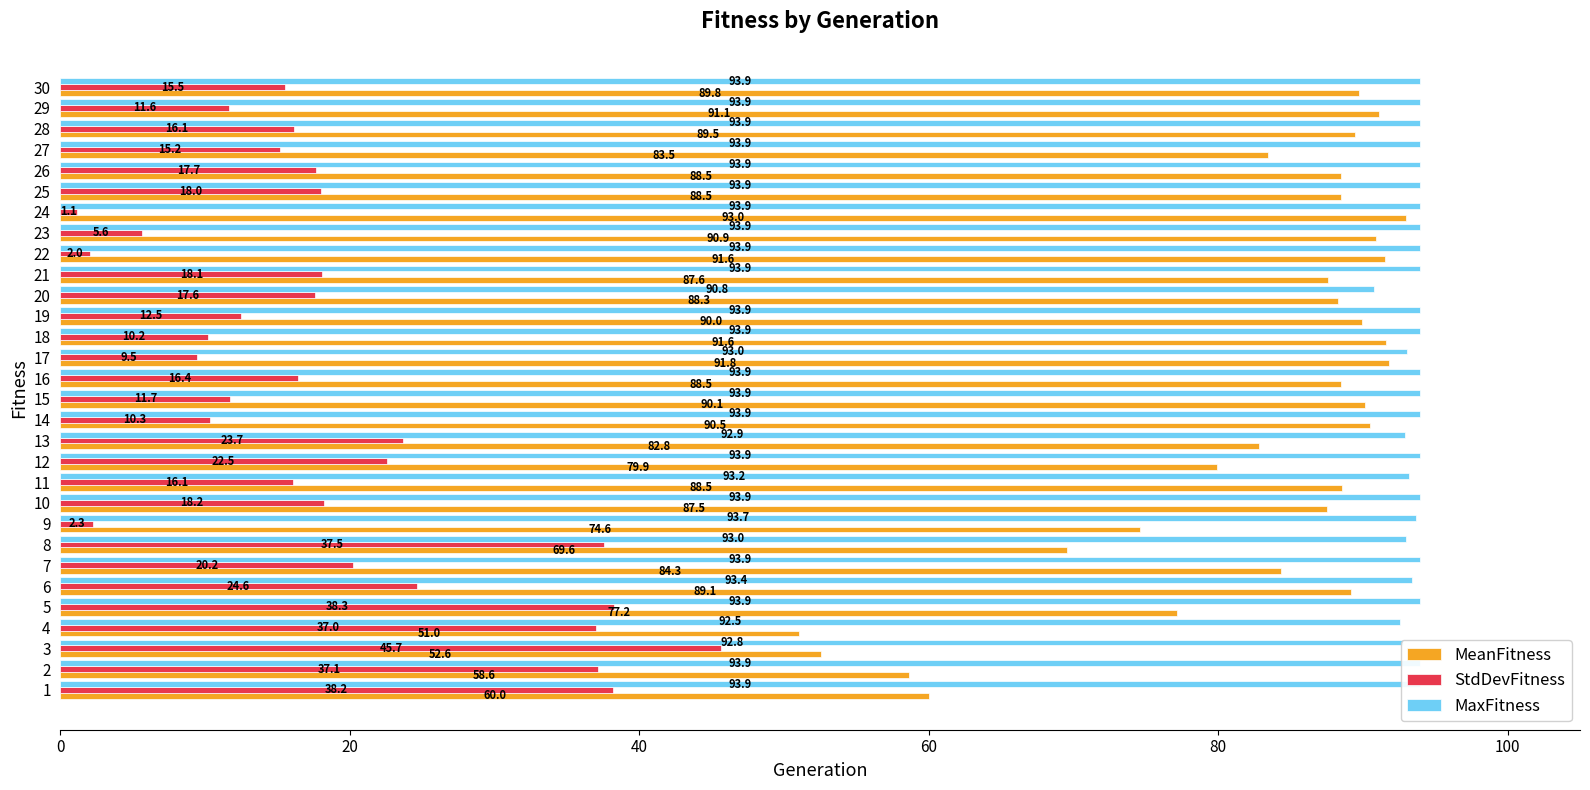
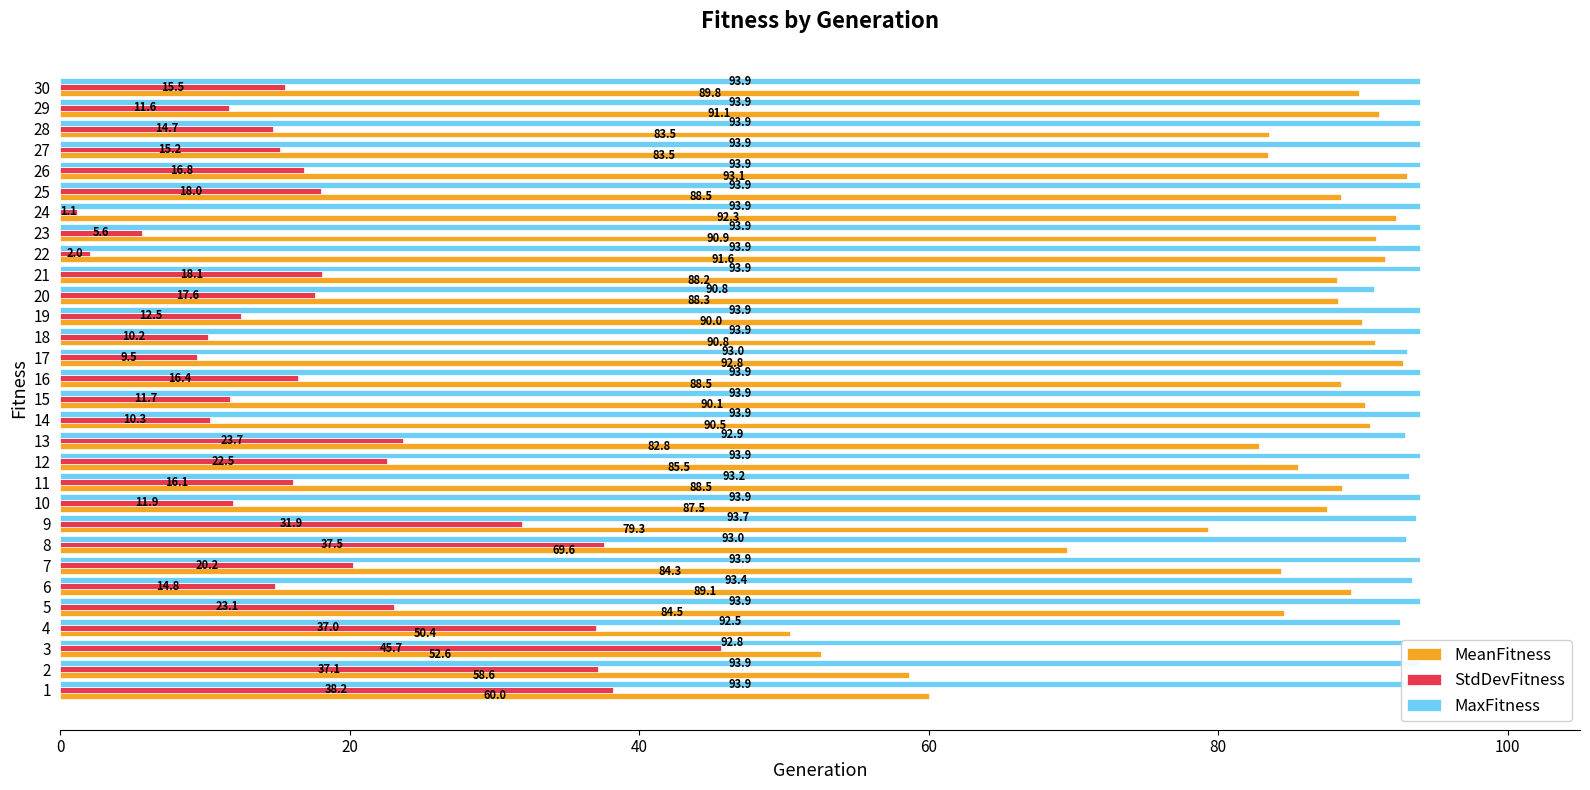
  {
    "MeanFitness": {
      "30": 89.8,
      "29": 91.1,
-     "28": 89.5,
+     "28": 83.5,
      "27": 83.5,
-     "26": 88.5,
+     "26": 93.1,
      "25": 88.5,
-     "24": 93.0,
+     "24": 92.3,
      "23": 90.9,
      "22": 91.6,
-     "21": 87.6,
+     "21": 88.2,
      "20": 88.3,
      "19": 90.0,
-     "18": 91.6,
-     "17": 91.8,
+     "18": 90.8,
+     "17": 92.8,
      "16": 88.5,
      "15": 90.1,
      "14": 90.5,
      "13": 82.8,
-     "12": 79.9,
+     "12": 85.5,
      "11": 88.5,
      "10": 87.5,
-     "9": 74.6,
+     "9": 79.3,
      "8": 69.6,
      "7": 84.3,
      "6": 89.1,
-     "5": 77.2,
-     "4": 51.0,
+     "5": 84.5,
+     "4": 50.4,
      "3": 52.6,
      "2": 58.6,
      "1": 60.0
    },
    "StdDevFitness": {
      "30": 15.5,
      "29": 11.6,
-     "28": 16.1,
+     "28": 14.7,
      "27": 15.2,
-     "26": 17.7,
+     "26": 16.8,
      "25": 18.0,
      "24": 1.1,
      "23": 5.6,
      "22": 2.0,
      "21": 18.1,
      "20": 17.6,
      "19": 12.5,
      "18": 10.2,
      "17": 9.5,
      "16": 16.4,
      "15": 11.7,
      "14": 10.3,
      "13": 23.7,
      "12": 22.5,
      "11": 16.1,
-     "10": 18.2,
-     "9": 2.3,
+     "10": 11.9,
+     "9": 31.9,
      "8": 37.5,
      "7": 20.2,
-     "6": 24.6,
-     "5": 38.3,
+     "6": 14.8,
+     "5": 23.1,
      "4": 37.0,
      "3": 45.7,
      "2": 37.1,
      "1": 38.2
    },
    "MaxFitness": {
      "30": 93.9,
      "29": 93.9,
      "28": 93.9,
      "27": 93.9,
      "26": 93.9,
      "25": 93.9,
      "24": 93.9,
      "22": 93.9,
      "21": 93.9,
      "20": 90.8,
      "19": 93.9,
      "18": 93.9,
      "16": 93.9,
      "15": 93.9,
      "14": 93.9,
      "13": 92.9,
      "12": 93.9,
      "11": 93.2,
      "10": 93.9,
      "9": 93.7,
      "8": 93.0,
      "7": 93.9,
      "6": 93.4,
      "5": 93.9,
      "4": 92.5
    }
  }
